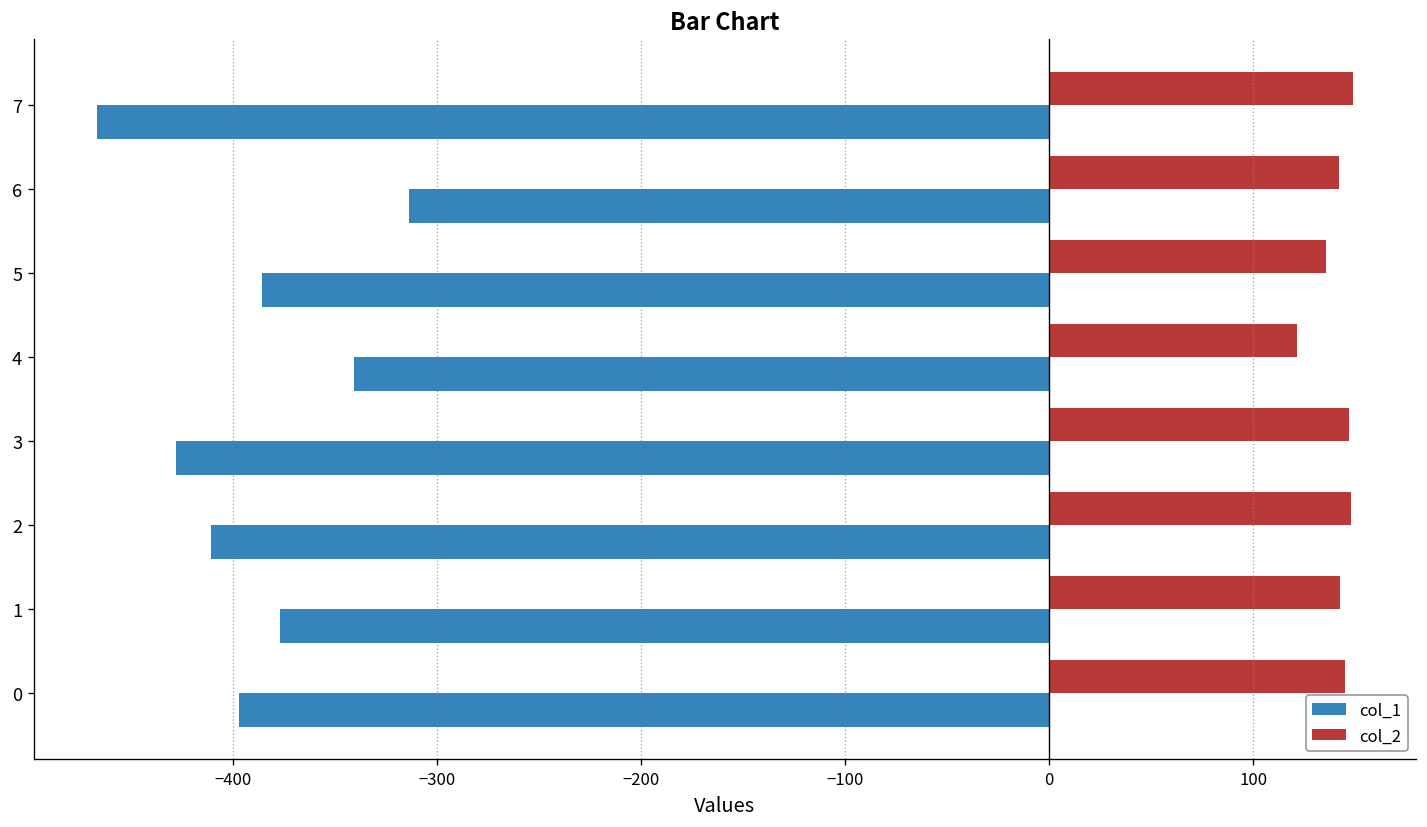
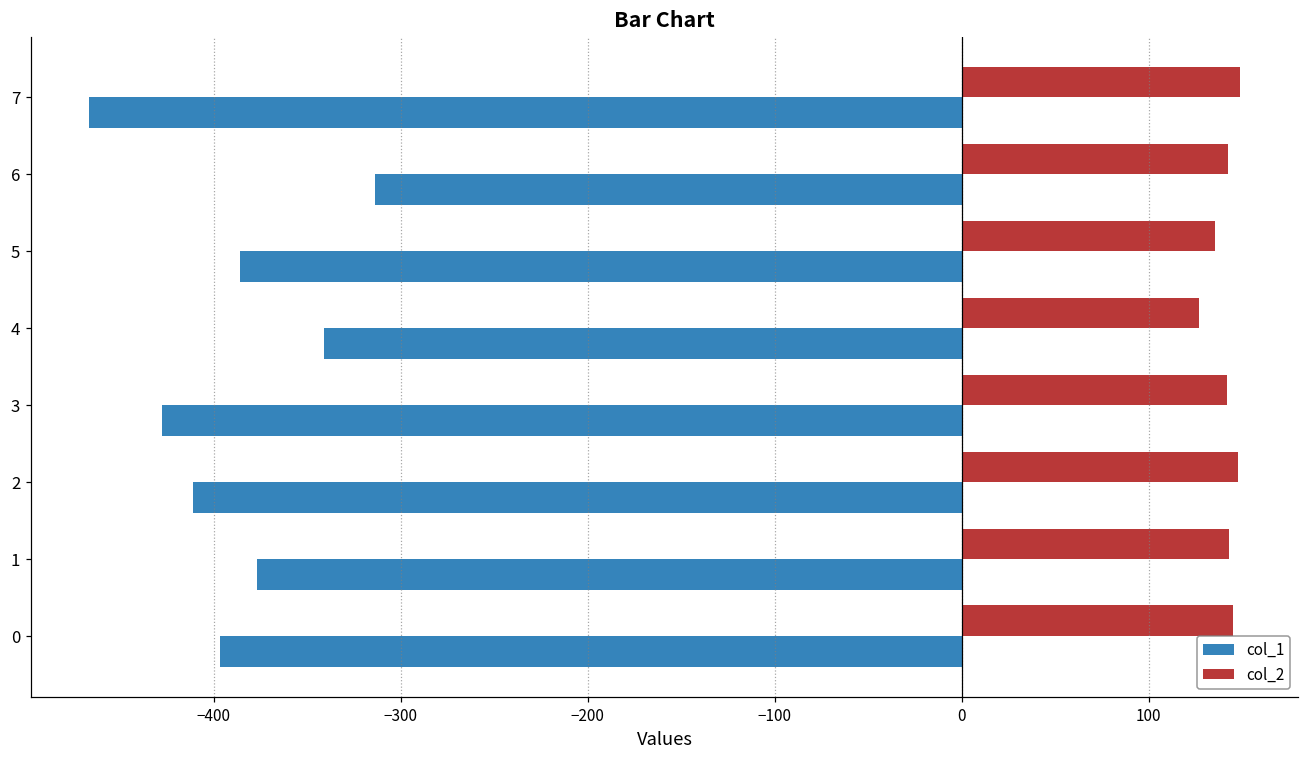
  {
    "col_1": {
      "7": -467,
      "6": -314,
      "5": -386,
      "4": -341,
      "3": -428,
      "2": -411,
      "1": -377,
      "0": -397
    },
    "col_2": {
      "7": 149,
      "6": 142,
      "5": 135,
-     "4": 122,
-     "3": 147,
+     "4": 127,
+     "3": 142,
      "2": 148,
      "1": 143,
      "0": 145
    }
  }
